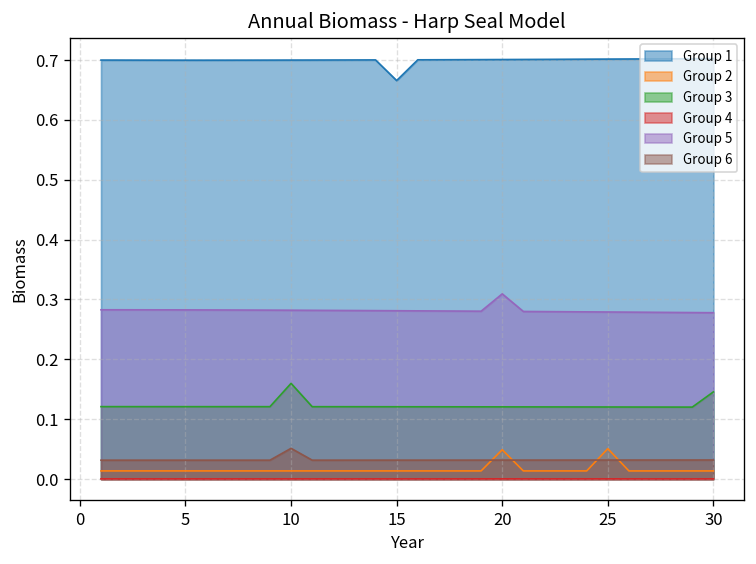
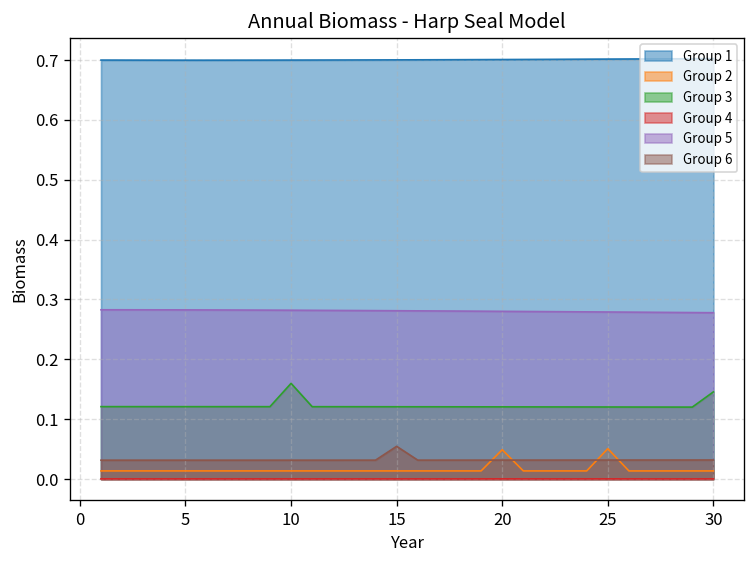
  {
    "Group 1": {
      "5": 0.70,
      "10": 0.70,
-     "15": 0.67,
+     "15": 0.70,
      "20": 0.70,
      "25": 0.70
    },
    "Group 2": {
      "5": 0.01,
      "10": 0.01,
      "15": 0.01,
      "20": 0.05,
      "25": 0.05,
      "30": 0.01
    },
    "Group 3": {
      "5": 0.12,
      "10": 0.16,
      "15": 0.12,
      "20": 0.12,
      "25": 0.12,
      "30": 0.15
    },
    "Group 4": {
      "5": 0.00,
      "10": 0.00,
      "15": 0.00,
      "20": 0.00,
      "25": 0.00,
      "30": 0.00
    },
    "Group 5": {
      "5": 0.28,
      "10": 0.28,
      "15": 0.28,
-     "20": 0.31,
+     "20": 0.28,
      "25": 0.28,
      "30": 0.28
    },
    "Group 6": {
      "5": 0.03,
-     "10": 0.05,
-     "15": 0.03,
+     "10": 0.03,
+     "15": 0.05,
      "20": 0.03,
      "25": 0.03,
      "30": 0.03
    }
  }
